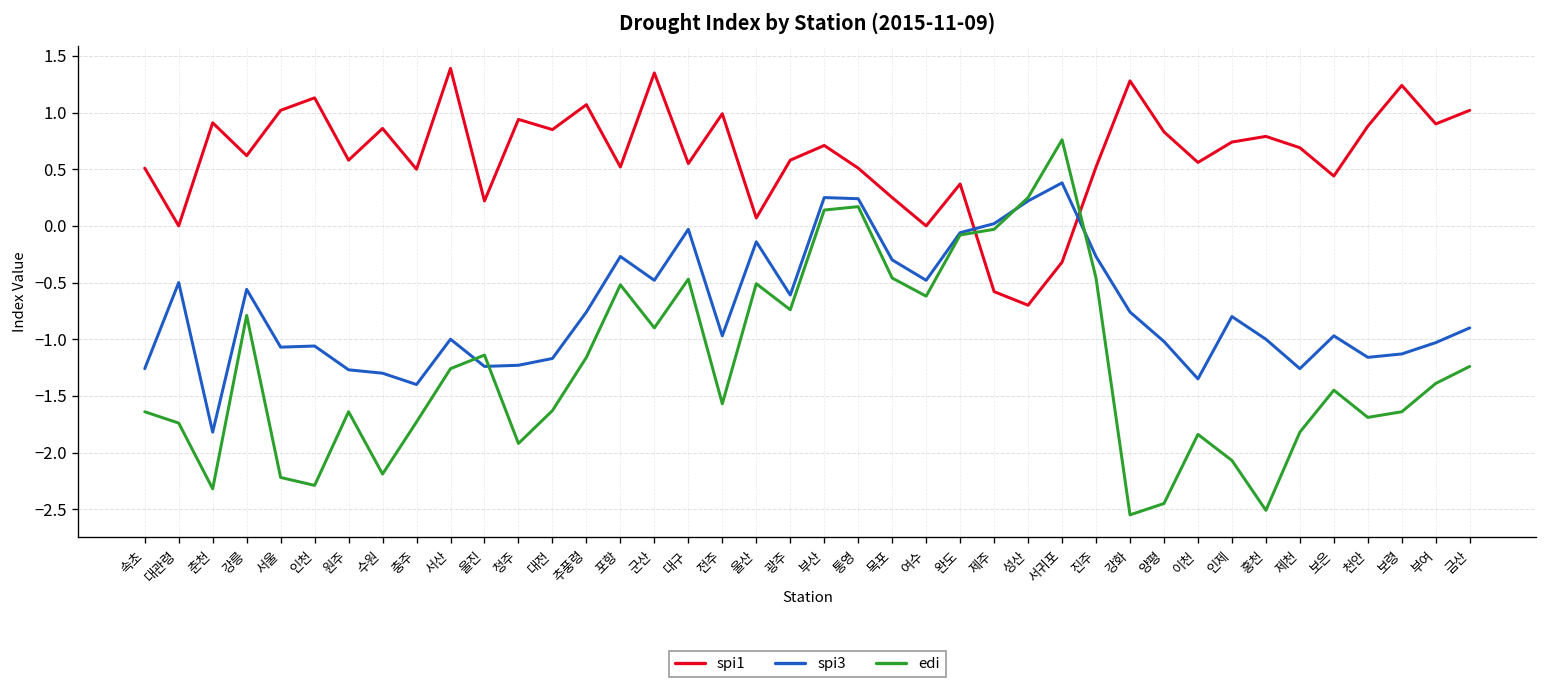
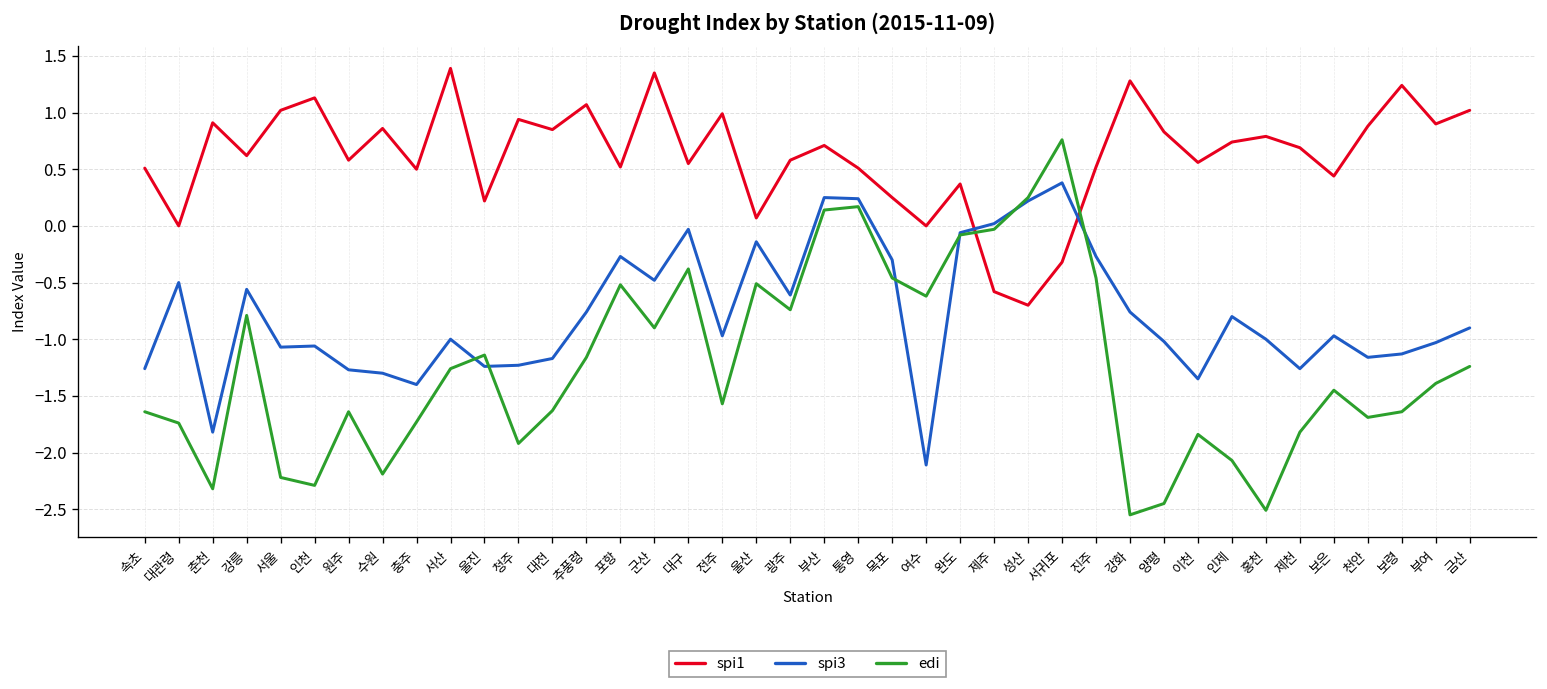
  {
    "spi1": {
      "속초": 0.5,
      "대관령": 0.0,
      "춘천": 0.9,
      "강릉": 0.6,
      "서울": 1.0,
      "인천": 1.1,
      "원주": 0.6,
      "수원": 0.9,
      "충주": 0.5,
      "서산": 1.4,
      "울진": 0.2,
      "청주": 0.9,
      "대전": 0.9,
      "추풍령": 1.1,
      "포항": 0.5,
      "군산": 1.4,
      "대구": 0.6,
      "전주": 1.0,
      "울산": 0.1,
      "광주": 0.6,
      "부산": 0.7,
      "통영": 0.5,
      "목포": 0.3,
      "여수": 0.0,
      "완도": 0.4,
      "제주": -0.6,
      "성산": -0.7,
      "서귀포": -0.3,
      "진주": 0.5,
      "강화": 1.3,
      "양평": 0.8,
      "이천": 0.6,
      "인제": 0.7,
      "홍천": 0.8,
      "제천": 0.7,
      "보은": 0.4,
      "천안": 0.9,
      "보령": 1.2,
      "부여": 0.9,
      "금산": 1.0
    },
    "spi3": {
      "속초": -1.3,
      "대관령": -0.5,
      "춘천": -1.8,
      "강릉": -0.6,
      "서울": -1.1,
      "인천": -1.1,
      "원주": -1.3,
      "수원": -1.3,
      "충주": -1.4,
      "서산": -1.0,
      "울진": -1.2,
      "청주": -1.2,
      "대전": -1.2,
      "추풍령": -0.8,
      "포항": -0.3,
      "군산": -0.5,
      "대구": 0.0,
      "전주": -1.0,
      "울산": -0.1,
      "광주": -0.6,
      "부산": 0.3,
      "통영": 0.2,
      "목포": -0.3,
-     "여수": -0.5,
+     "여수": -2.1,
      "제주": 0.0,
      "성산": 0.2,
      "서귀포": 0.4,
      "진주": -0.3,
      "강화": -0.8,
      "양평": -1.0,
      "이천": -1.4,
      "인제": -0.8,
      "홍천": -1.0,
      "제천": -1.3,
      "보은": -1.0,
      "천안": -1.2,
      "보령": -1.1,
      "부여": -1.0,
      "금산": -0.9
    },
    "edi": {
      "속초": -1.6,
      "대관령": -1.7,
      "춘천": -2.3,
      "강릉": -0.8,
      "서울": -2.2,
      "인천": -2.3,
      "원주": -1.6,
      "수원": -2.2,
      "충주": -1.7,
      "서산": -1.3,
      "울진": -1.1,
      "청주": -1.9,
      "대전": -1.6,
      "추풍령": -1.2,
      "포항": -0.5,
      "군산": -0.9,
-     "대구": -0.5,
+     "대구": -0.4,
      "전주": -1.6,
      "울산": -0.5,
      "광주": -0.7,
      "부산": 0.1,
      "통영": 0.2,
      "목포": -0.5,
      "여수": -0.6,
      "제주": 0.0,
      "성산": 0.3,
      "서귀포": 0.8,
      "진주": -0.5,
      "강화": -2.6,
      "양평": -2.5,
      "이천": -1.8,
      "인제": -2.1,
      "홍천": -2.5,
      "제천": -1.8,
      "보은": -1.5,
      "천안": -1.7,
      "보령": -1.6,
      "부여": -1.4,
      "금산": -1.2
    }
  }
